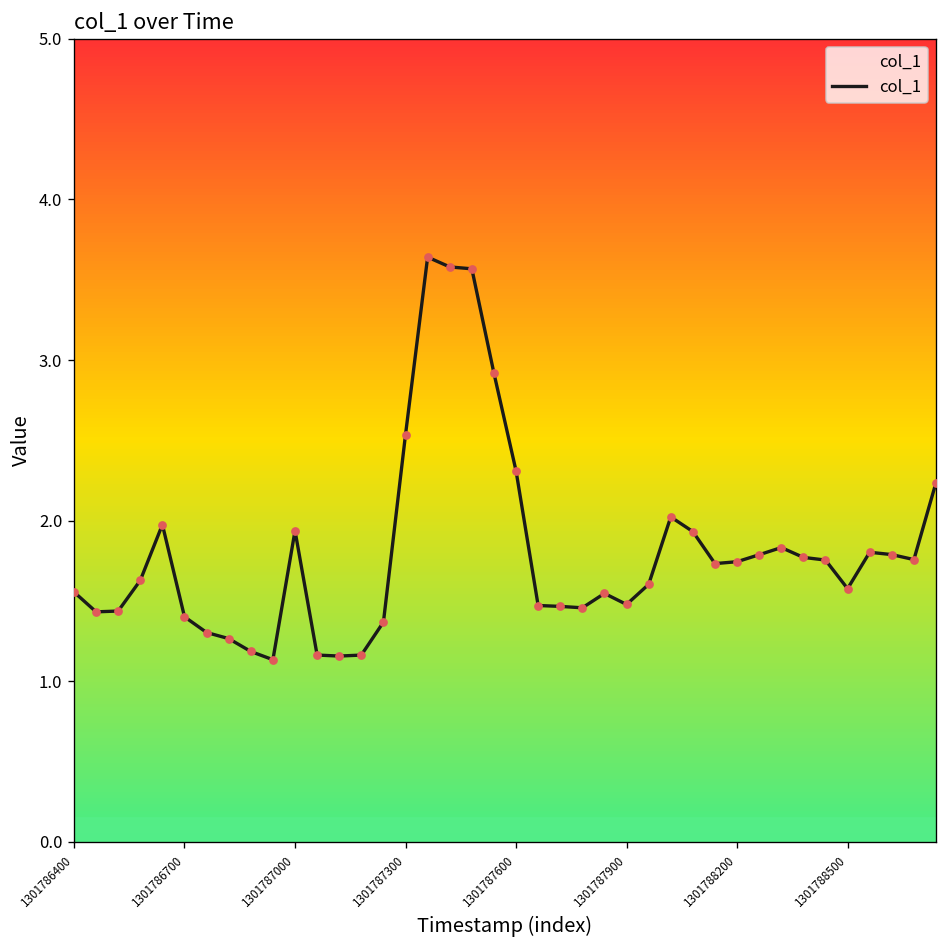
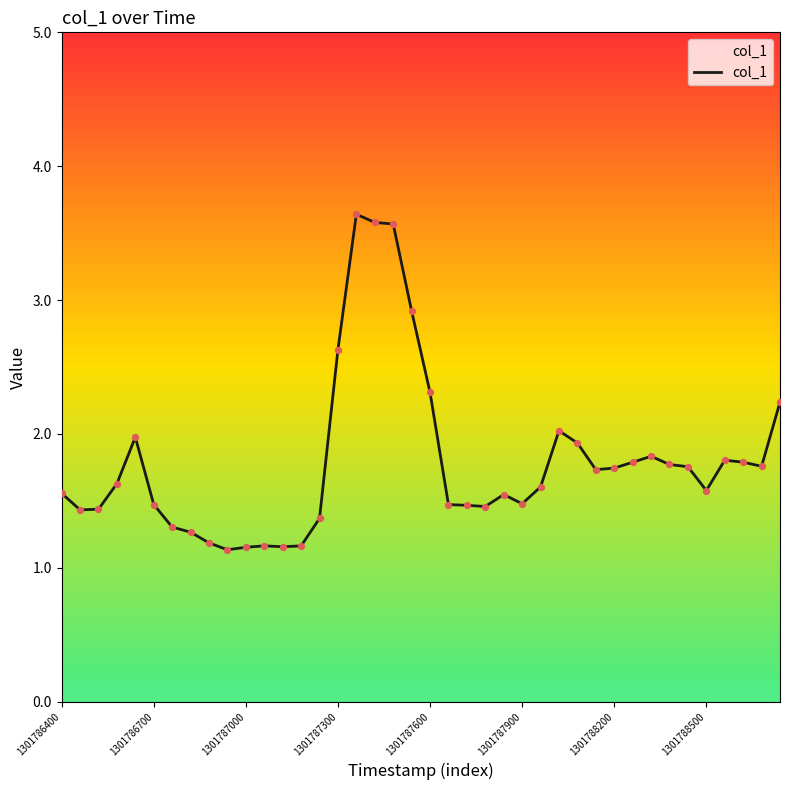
  {
    "1301786400": 1.56,
-   "1301786700": 1.40,
-   "1301787000": 1.94,
-   "1301787300": 2.54,
+   "1301786700": 1.47,
+   "1301787000": 1.15,
+   "1301787300": 2.63,
    "1301787600": 2.31,
    "1301787900": 1.48,
    "1301788200": 1.74,
    "1301788500": 1.58
  }
